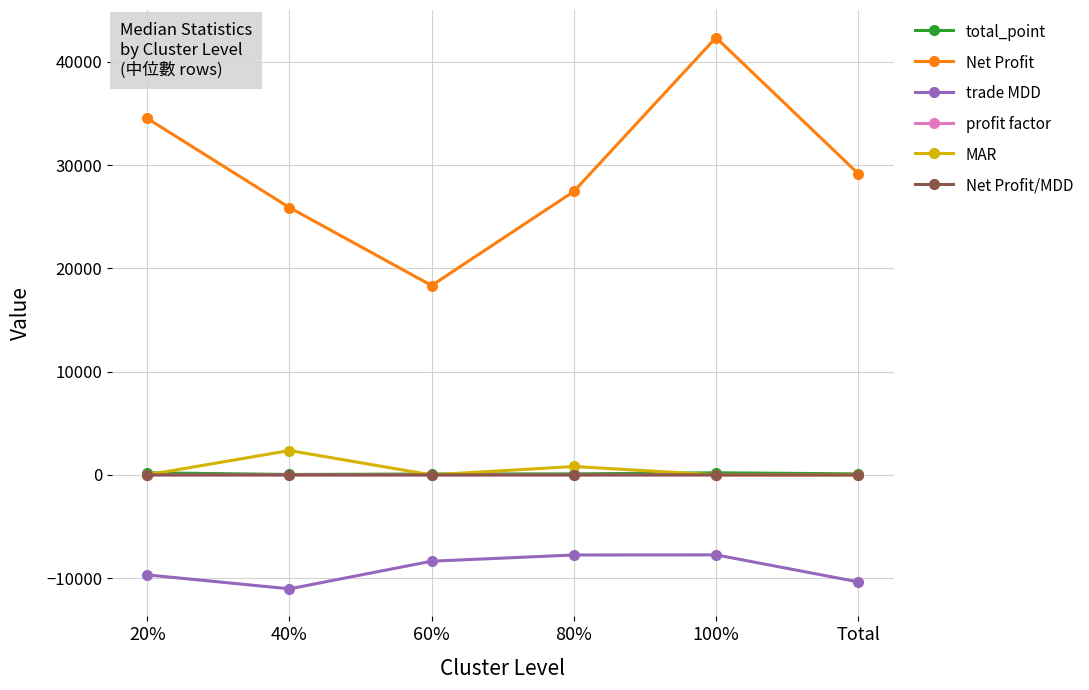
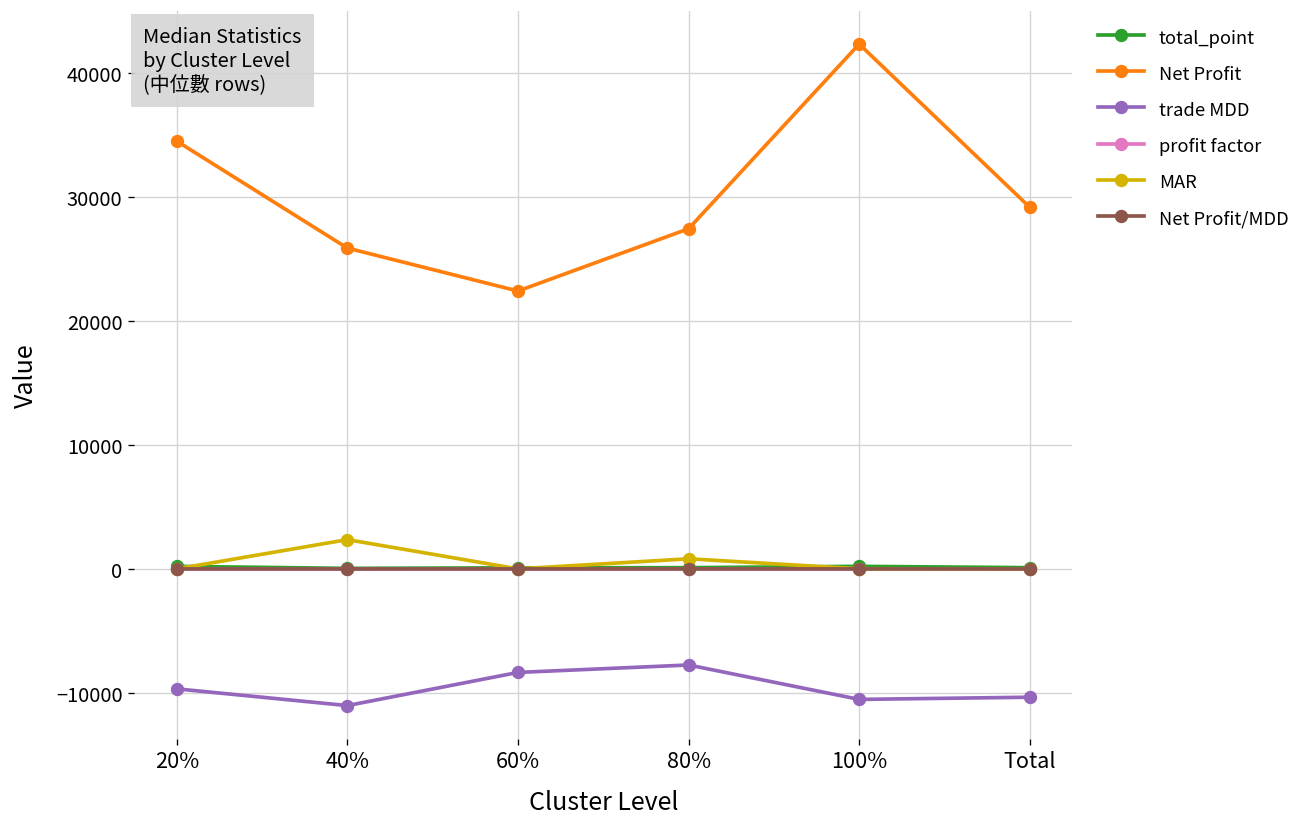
  {
    "Net Profit": {
      "20%": 34500,
      "40%": 25900,
-     "60%": 18300,
+     "60%": 22400,
      "80%": 27500,
      "100%": 42400,
      "Total": 29200
    },
    "trade MDD": {
      "20%": -9700,
      "40%": -11000,
      "60%": -8400,
      "80%": -7800,
-     "100%": -7700,
+     "100%": -10500,
      "Total": -10400
    },
    "MAR": {
      "40%": 2400,
      "80%": 800
    }
  }
